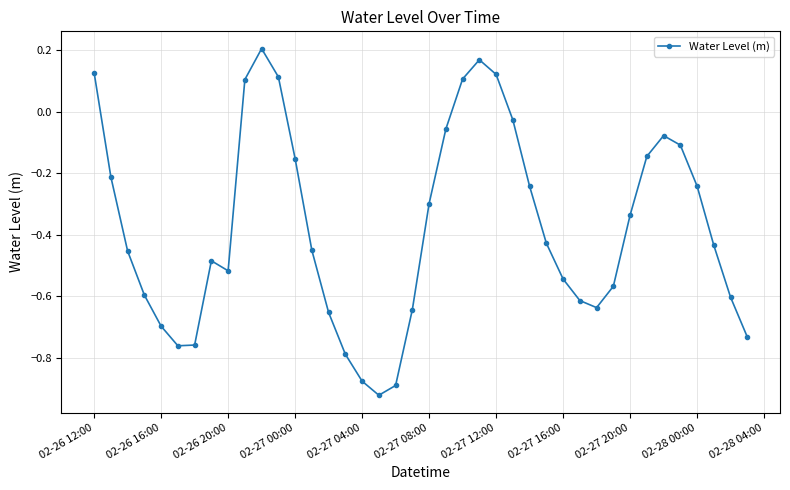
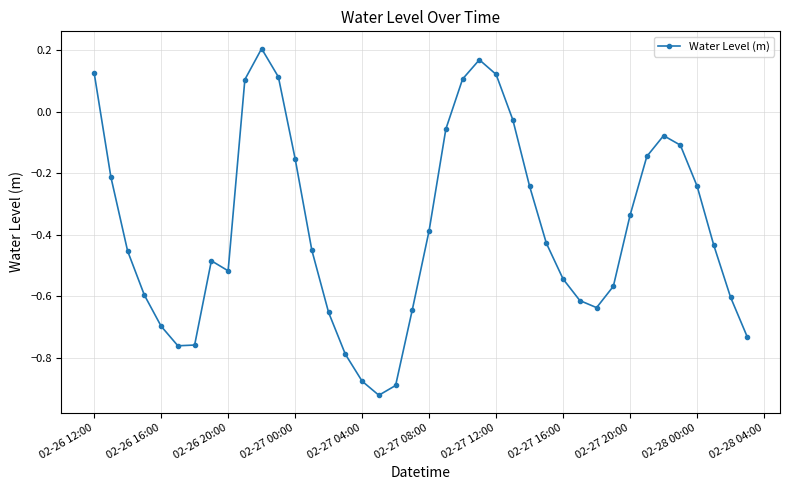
  {
    "02-26 12:00": 0.13,
    "02-26 16:00": -0.70,
    "02-26 20:00": -0.52,
    "02-27 00:00": -0.15,
    "02-27 04:00": -0.88,
-   "02-27 08:00": -0.30,
+   "02-27 08:00": -0.39,
    "02-27 12:00": 0.12,
    "02-27 16:00": -0.54,
    "02-27 20:00": -0.34,
    "02-28 00:00": -0.24
  }
